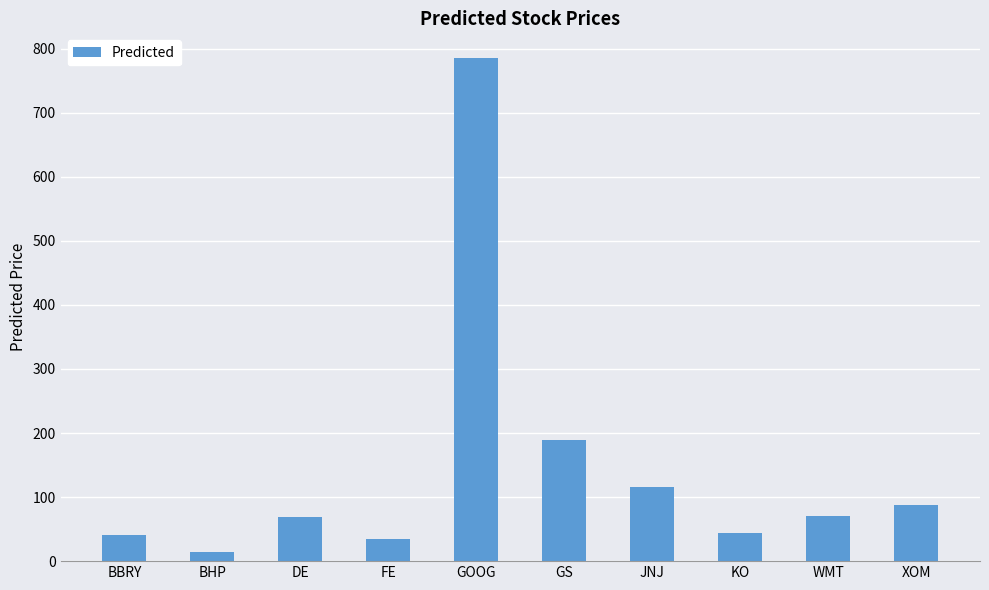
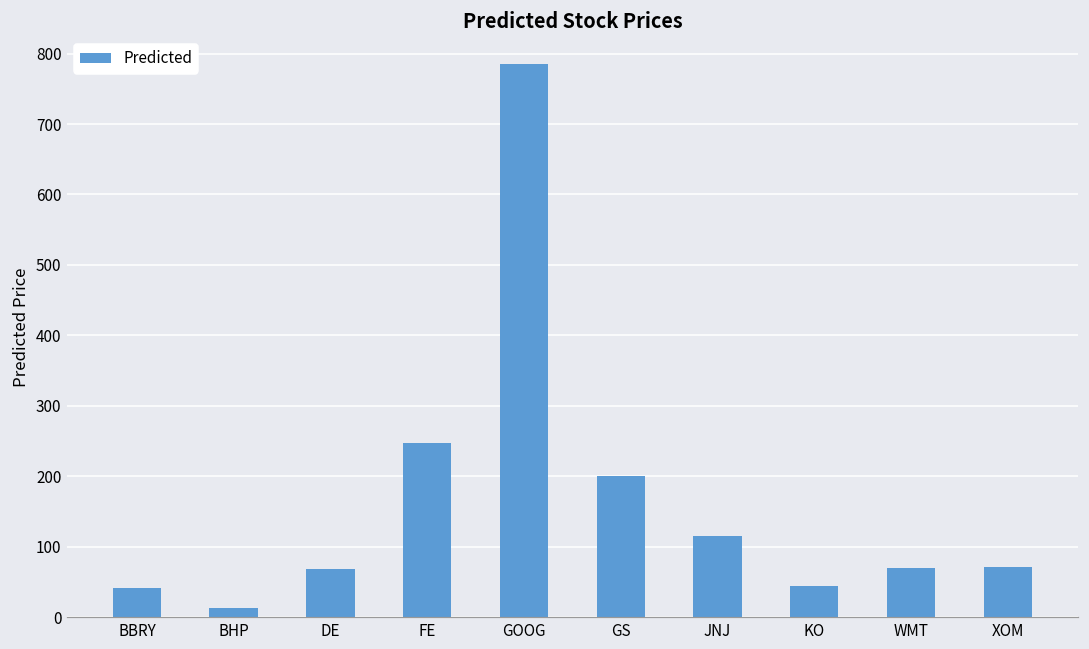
  {
    "BBRY": 40,
    "BHP": 10,
    "DE": 70,
-   "FE": 30,
+   "FE": 250,
    "GOOG": 780,
-   "GS": 190,
+   "GS": 200,
    "JNJ": 120,
    "KO": 40,
    "WMT": 70,
-   "XOM": 90
+   "XOM": 70
  }
